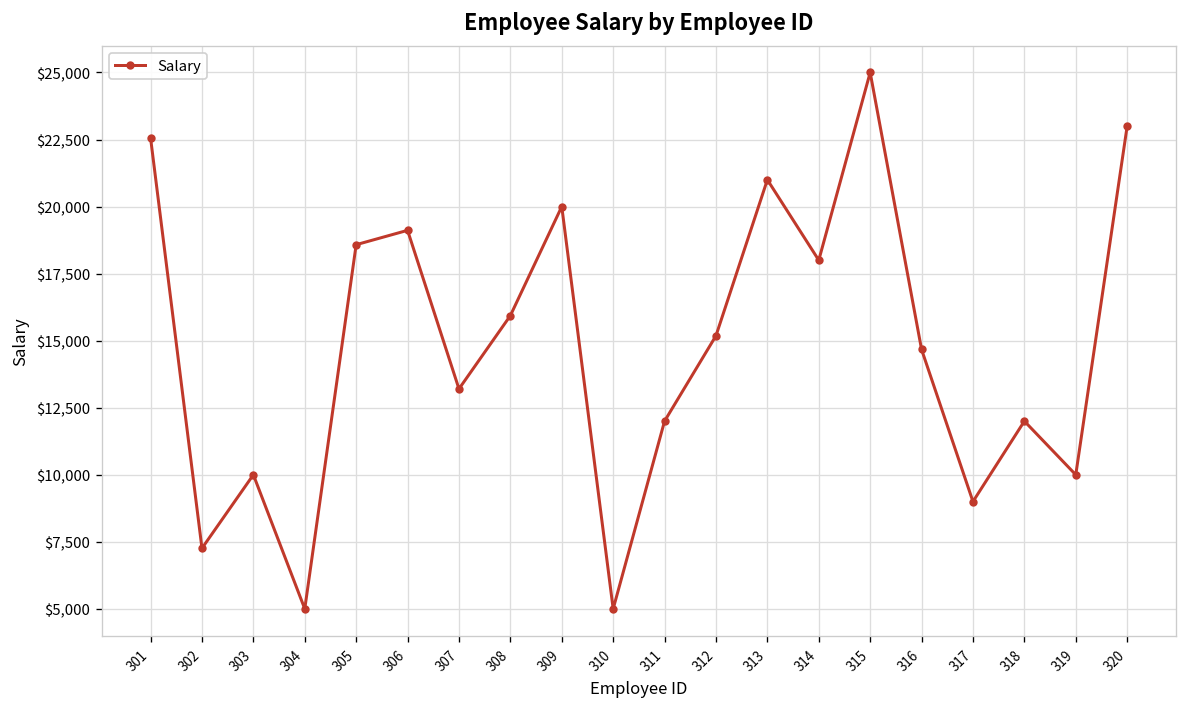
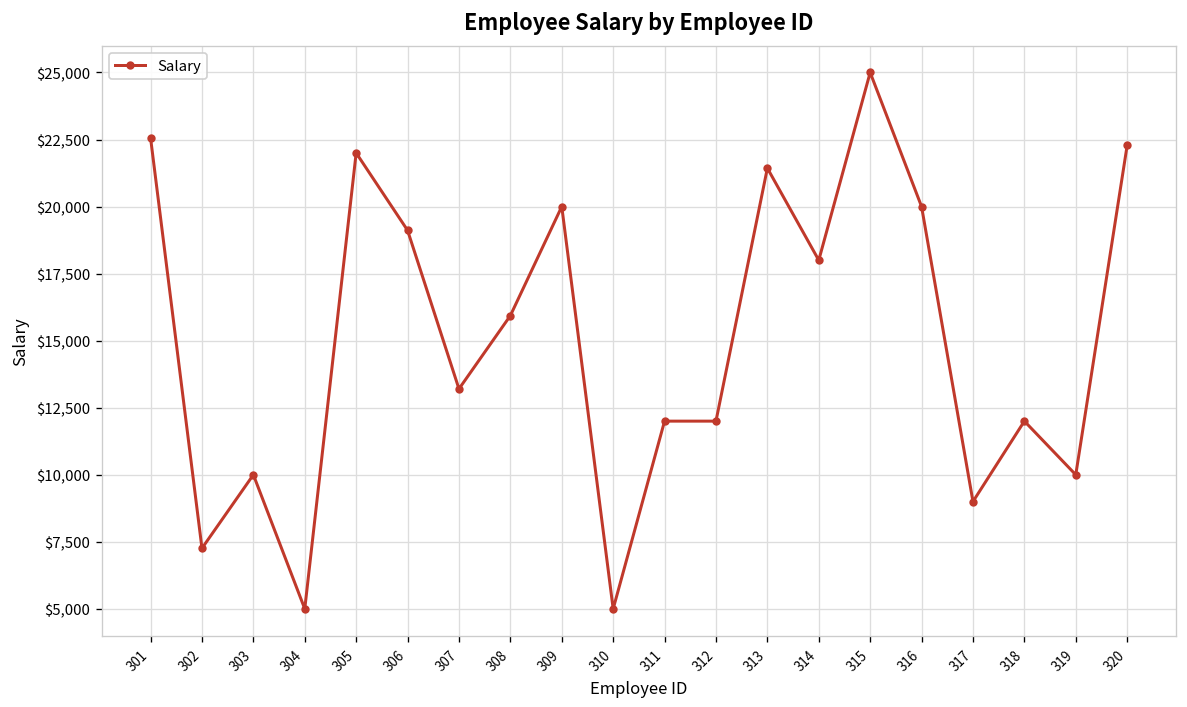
  {
    "301": "$22,600",
    "302": "$7,300",
    "303": "$10,000",
    "304": "$5,000",
-   "305": "$18,600",
+   "305": "$22,000",
    "306": "$19,100",
    "307": "$13,200",
    "308": "$15,900",
    "309": "$20,000",
    "310": "$5,000",
    "311": "$12,000",
-   "312": "$15,200",
-   "313": "$21,000",
+   "312": "$12,000",
+   "313": "$21,400",
    "314": "$18,000",
    "315": "$25,000",
-   "316": "$14,700",
+   "316": "$20,000",
    "317": "$9,000",
    "318": "$12,000",
    "319": "$10,000",
-   "320": "$23,000"
+   "320": "$22,300"
  }
